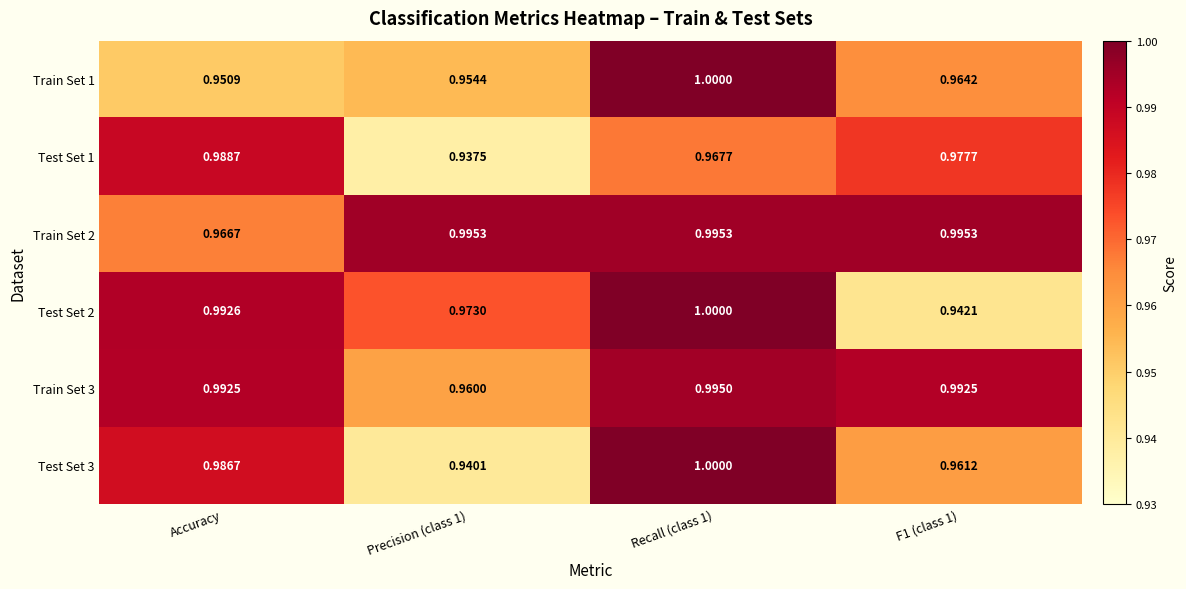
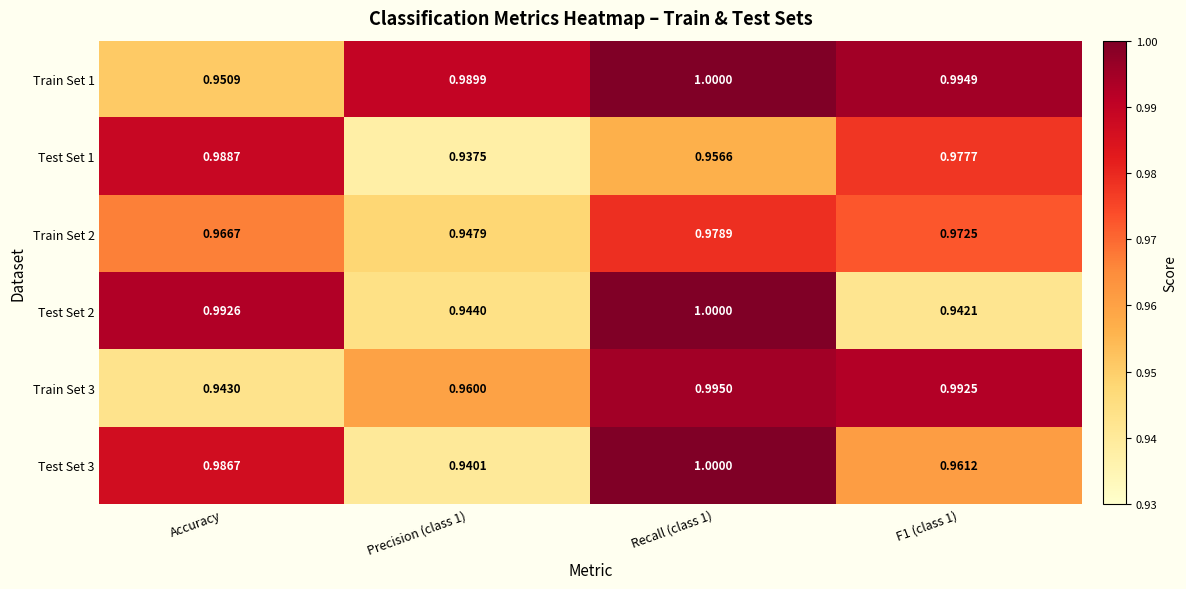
  {
    "Train Set 1": {
      "Accuracy": 0.9509,
-     "Precision (class 1)": 0.9544,
+     "Precision (class 1)": 0.9899,
      "Recall (class 1)": 1.0000,
-     "F1 (class 1)": 0.9642
+     "F1 (class 1)": 0.9949
    },
    "Test Set 1": {
      "Accuracy": 0.9887,
      "Precision (class 1)": 0.9375,
-     "Recall (class 1)": 0.9677,
+     "Recall (class 1)": 0.9566,
      "F1 (class 1)": 0.9777
    },
    "Train Set 2": {
      "Accuracy": 0.9667,
-     "Precision (class 1)": 0.9953,
-     "Recall (class 1)": 0.9953,
-     "F1 (class 1)": 0.9953
+     "Precision (class 1)": 0.9479,
+     "Recall (class 1)": 0.9789,
+     "F1 (class 1)": 0.9725
    },
    "Test Set 2": {
      "Accuracy": 0.9926,
-     "Precision (class 1)": 0.9730,
+     "Precision (class 1)": 0.9440,
      "Recall (class 1)": 1.0000,
      "F1 (class 1)": 0.9421
    },
    "Train Set 3": {
-     "Accuracy": 0.9925,
+     "Accuracy": 0.9430,
      "Precision (class 1)": 0.9600,
      "Recall (class 1)": 0.9950,
      "F1 (class 1)": 0.9925
    },
    "Test Set 3": {
      "Accuracy": 0.9867,
      "Precision (class 1)": 0.9401,
      "Recall (class 1)": 1.0000,
      "F1 (class 1)": 0.9612
    }
  }
